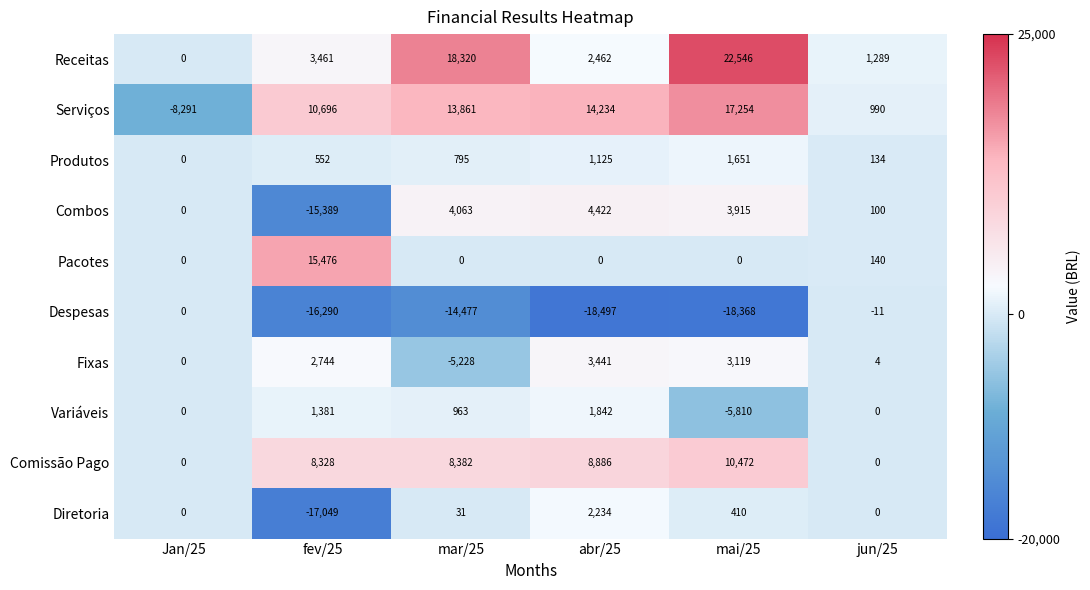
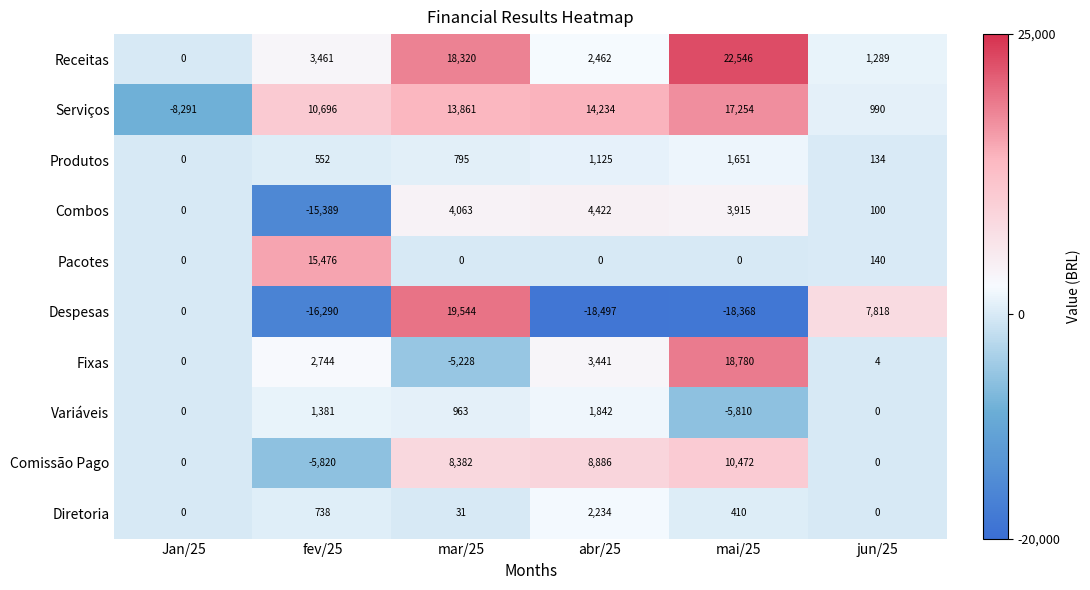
  {
    "Receitas": {
      "Jan/25": "0",
      "fev/25": "3,461",
      "mar/25": "18,320",
      "abr/25": "2,462",
      "mai/25": "22,546",
      "jun/25": "1,289"
    },
    "Serviços": {
      "Jan/25": "-8,291",
      "fev/25": "10,696",
      "mar/25": "13,861",
      "abr/25": "14,234",
      "mai/25": "17,254",
      "jun/25": "990"
    },
    "Produtos": {
      "Jan/25": "0",
      "fev/25": "552",
      "mar/25": "795",
      "abr/25": "1,125",
      "mai/25": "1,651",
      "jun/25": "134"
    },
    "Combos": {
      "Jan/25": "0",
      "fev/25": "-15,389",
      "mar/25": "4,063",
      "abr/25": "4,422",
      "mai/25": "3,915",
      "jun/25": "100"
    },
    "Pacotes": {
      "Jan/25": "0",
      "fev/25": "15,476",
      "mar/25": "0",
      "abr/25": "0",
      "mai/25": "0",
      "jun/25": "140"
    },
    "Despesas": {
      "Jan/25": "0",
      "fev/25": "-16,290",
-     "mar/25": "-14,477",
+     "mar/25": "19,544",
      "abr/25": "-18,497",
      "mai/25": "-18,368",
-     "jun/25": "-11"
+     "jun/25": "7,818"
    },
    "Fixas": {
      "Jan/25": "0",
      "fev/25": "2,744",
      "mar/25": "-5,228",
      "abr/25": "3,441",
-     "mai/25": "3,119",
+     "mai/25": "18,780",
      "jun/25": "4"
    },
    "Variáveis": {
      "Jan/25": "0",
      "fev/25": "1,381",
      "mar/25": "963",
      "abr/25": "1,842",
      "mai/25": "-5,810",
      "jun/25": "0"
    },
    "Comissão Pago": {
      "Jan/25": "0",
-     "fev/25": "8,328",
+     "fev/25": "-5,820",
      "mar/25": "8,382",
      "abr/25": "8,886",
      "mai/25": "10,472",
      "jun/25": "0"
    },
    "Diretoria": {
      "Jan/25": "0",
-     "fev/25": "-17,049",
+     "fev/25": "738",
      "mar/25": "31",
      "abr/25": "2,234",
      "mai/25": "410",
      "jun/25": "0"
    }
  }
